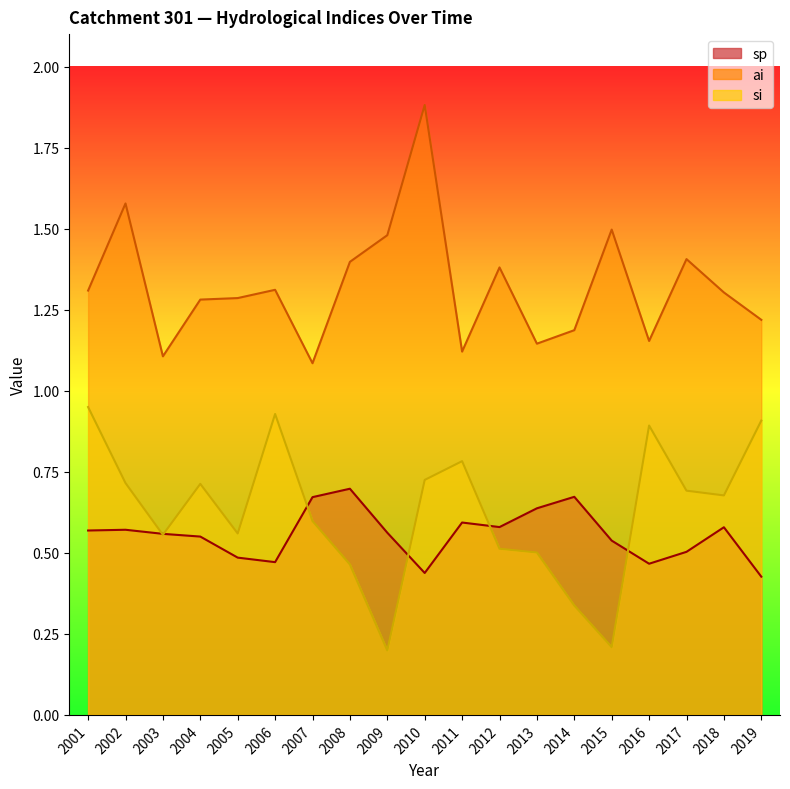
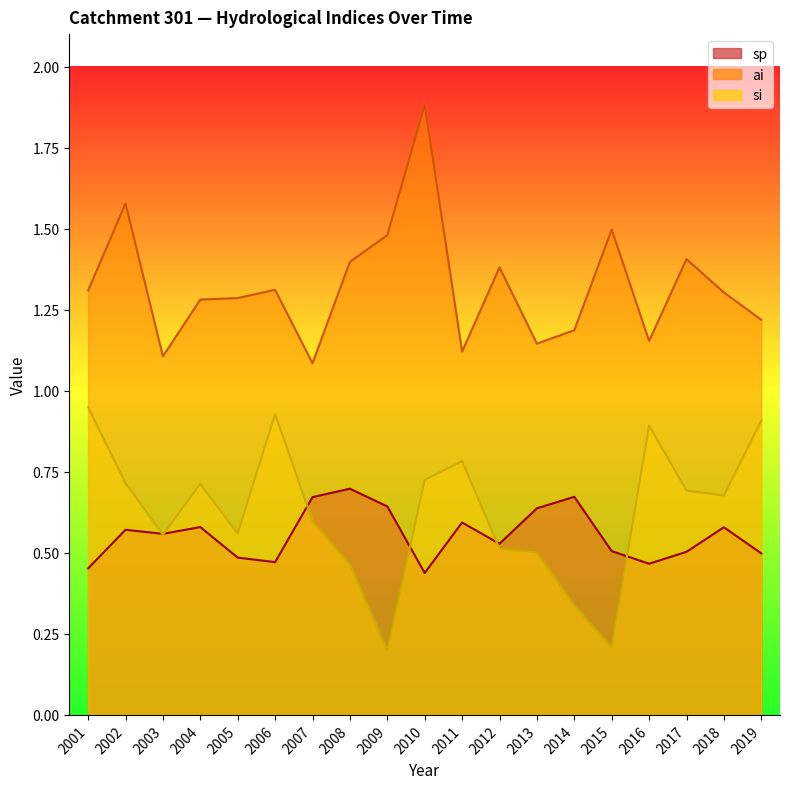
  {
    "sp": {
-     "2001": 0.57,
+     "2001": 0.45,
      "2002": 0.57,
-     "2004": 0.55,
+     "2004": 0.58,
      "2005": 0.49,
      "2006": 0.47,
      "2007": 0.67,
      "2008": 0.70,
-     "2009": 0.56,
+     "2009": 0.64,
      "2010": 0.44,
      "2011": 0.59,
-     "2012": 0.58,
+     "2012": 0.53,
      "2013": 0.64,
      "2014": 0.67,
-     "2015": 0.54,
+     "2015": 0.51,
      "2016": 0.47,
      "2017": 0.50,
      "2018": 0.58,
-     "2019": 0.43
+     "2019": 0.50
    }
  }
